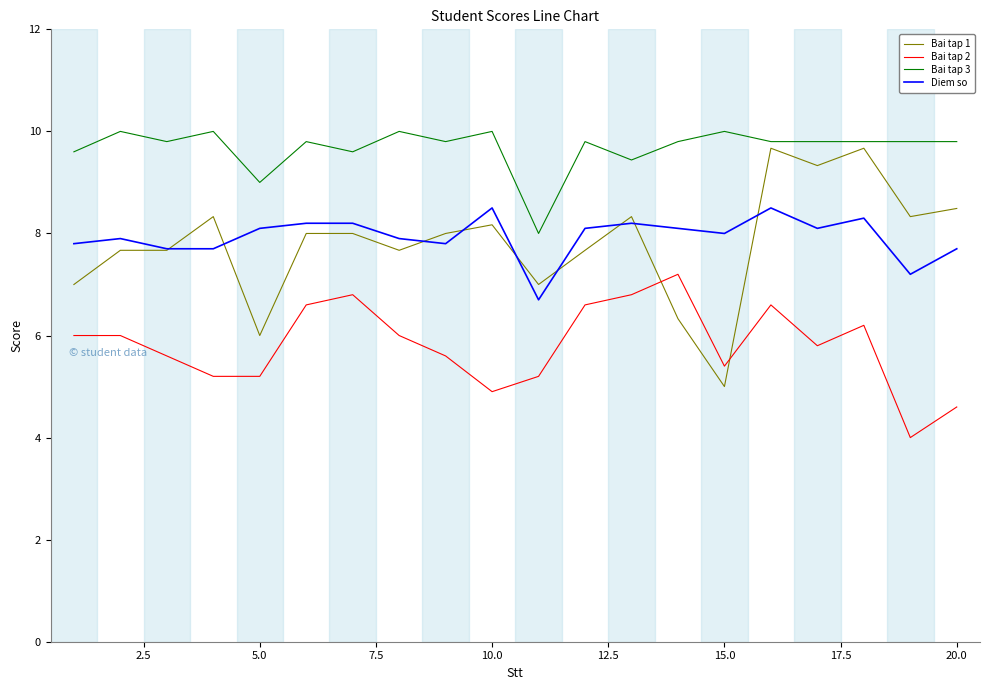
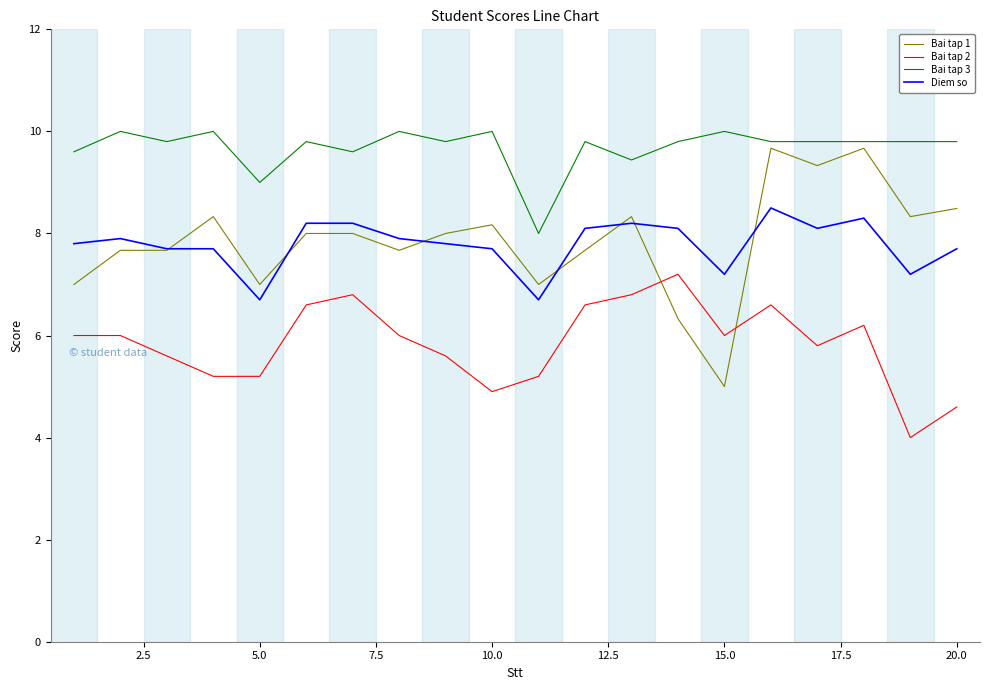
  {
    "Bai tap 1": {
-     "5.0": 6,
+     "5.0": 7,
      "10.0": 8.2,
      "15.0": 5,
      "20.0": 8.5
    },
    "Bai tap 2": {
      "5.0": 5.2,
      "10.0": 4.9,
-     "15.0": 5.4,
+     "15.0": 6.0,
      "20.0": 4.6
    },
    "Bai tap 3": {
      "5.0": 9.0,
      "10.0": 10.0,
      "15.0": 10.0,
      "20.0": 9.8
    },
    "Diem so": {
-     "5.0": 8.1,
-     "10.0": 8.5,
-     "15.0": 8.0,
+     "5.0": 6.7,
+     "10.0": 7.7,
+     "15.0": 7.2,
      "20.0": 7.7
    }
  }
